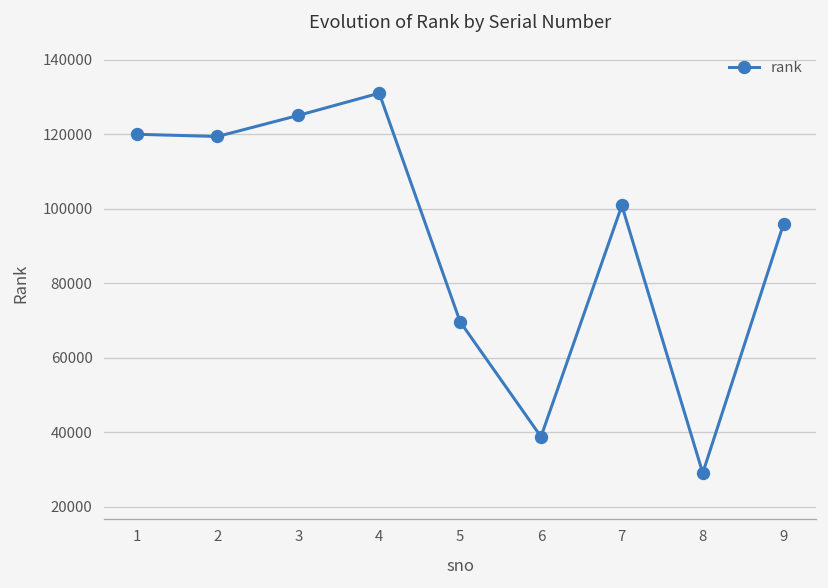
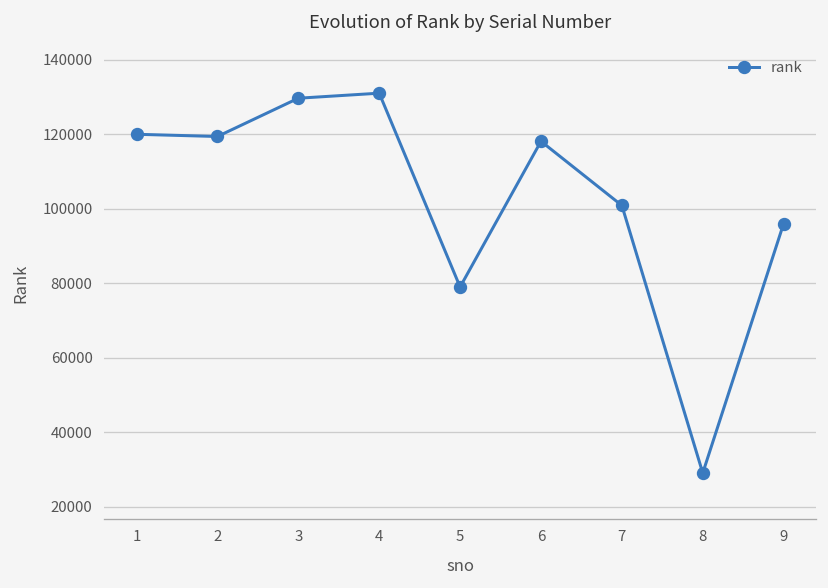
  {
    "1": 120000,
    "2": 119000,
-   "3": 125000,
+   "3": 130000,
    "4": 131000,
-   "5": 70000,
-   "6": 39000,
+   "5": 79000,
+   "6": 118000,
    "7": 101000,
    "8": 29000,
    "9": 96000
  }
